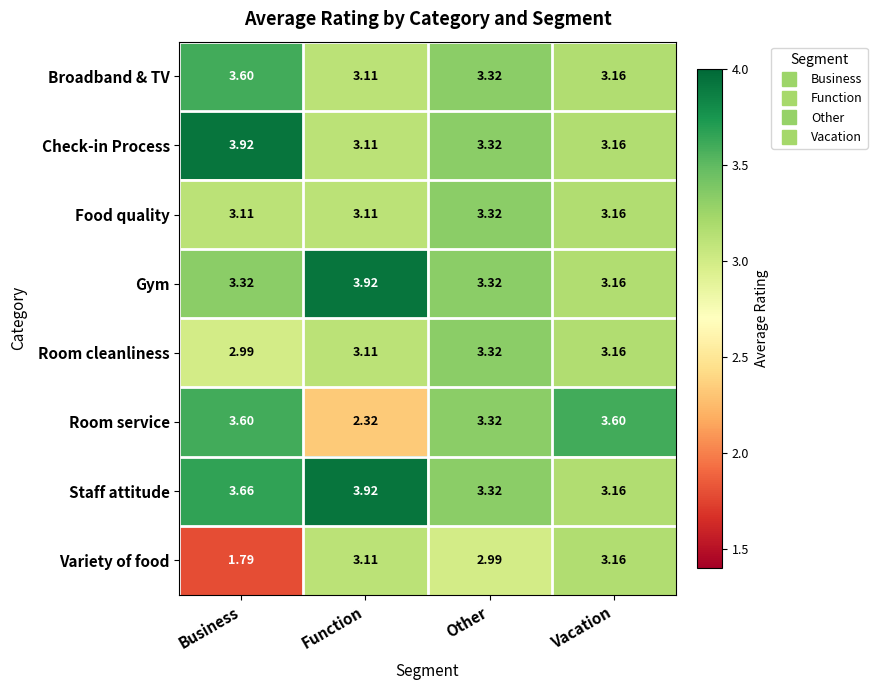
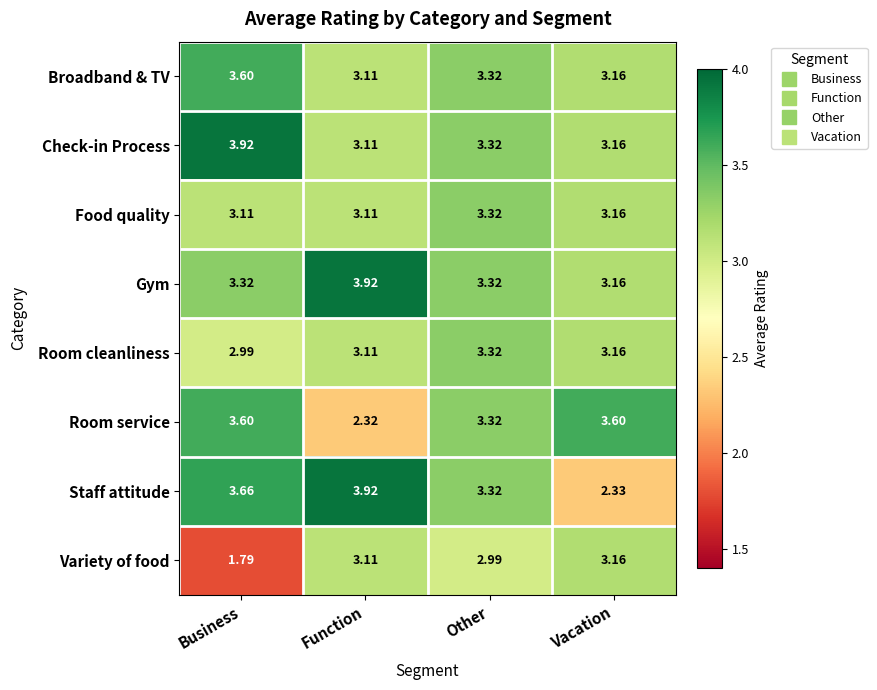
  {
    "Broadband & TV": {
      "Business": 3.60,
      "Function": 3.11,
      "Other": 3.32,
      "Vacation": 3.16
    },
    "Check-in Process": {
      "Business": 3.92,
      "Function": 3.11,
      "Other": 3.32,
      "Vacation": 3.16
    },
    "Food quality": {
      "Business": 3.11,
      "Function": 3.11,
      "Other": 3.32,
      "Vacation": 3.16
    },
    "Gym": {
      "Business": 3.32,
      "Function": 3.92,
      "Other": 3.32,
      "Vacation": 3.16
    },
    "Room cleanliness": {
      "Business": 2.99,
      "Function": 3.11,
      "Other": 3.32,
      "Vacation": 3.16
    },
    "Room service": {
      "Business": 3.60,
      "Function": 2.32,
      "Other": 3.32,
      "Vacation": 3.60
    },
    "Staff attitude": {
      "Business": 3.66,
      "Function": 3.92,
      "Other": 3.32,
-     "Vacation": 3.16
+     "Vacation": 2.33
    },
    "Variety of food": {
      "Business": 1.79,
      "Function": 3.11,
      "Other": 2.99,
      "Vacation": 3.16
    }
  }
